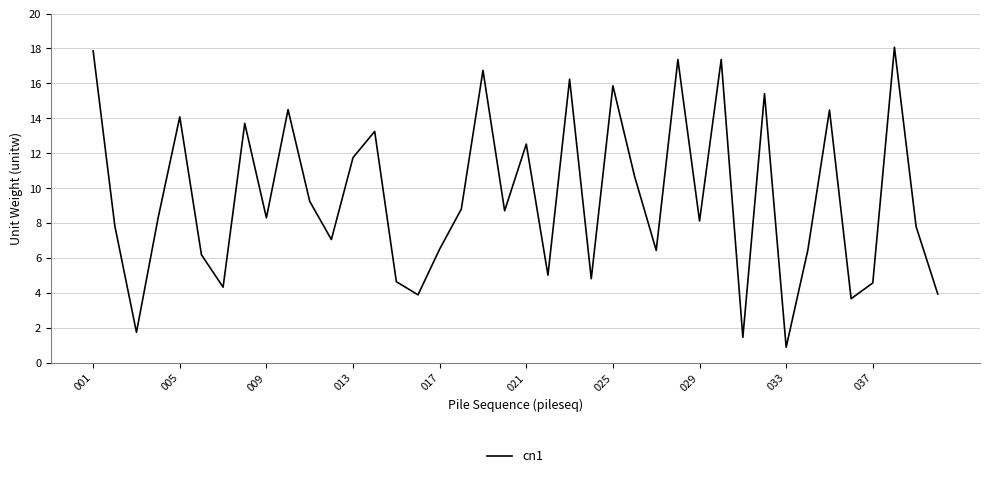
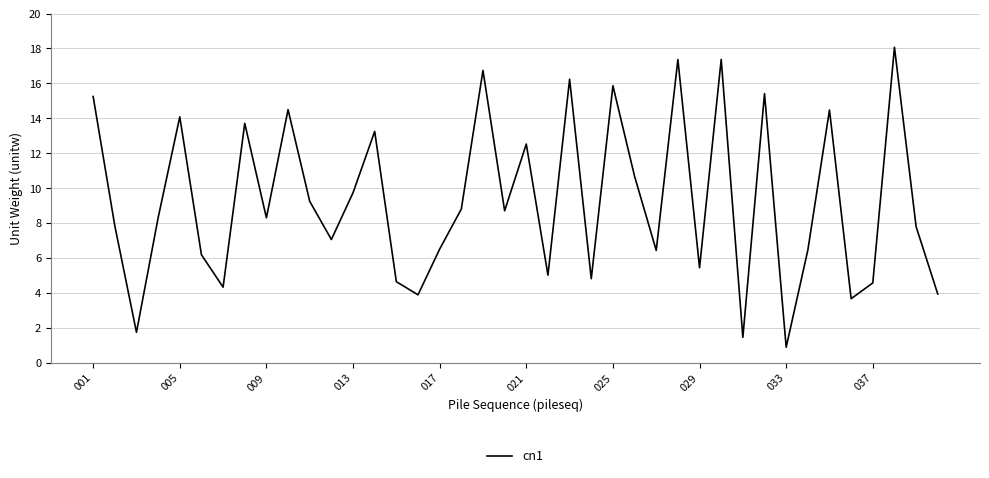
  {
-   "001": 17.9,
+   "001": 15.2,
    "005": 14.1,
    "009": 8.3,
-   "013": 11.7,
+   "013": 9.7,
    "017": 6.5,
    "021": 12.5,
    "025": 15.9,
-   "029": 8.1,
+   "029": 5.4,
    "033": 0.9,
    "037": 4.6
  }
